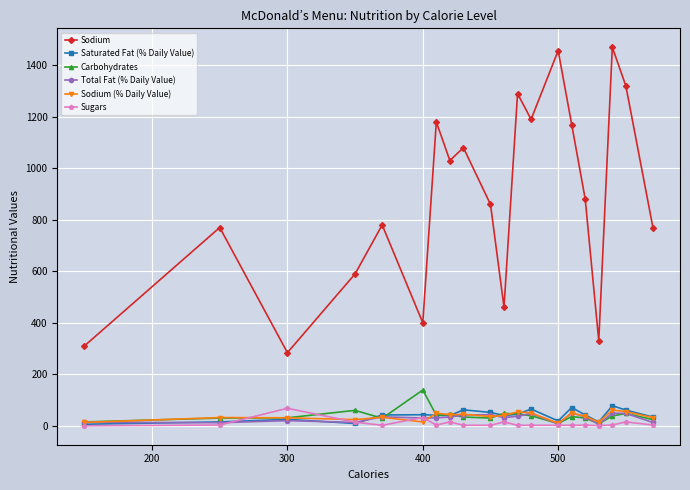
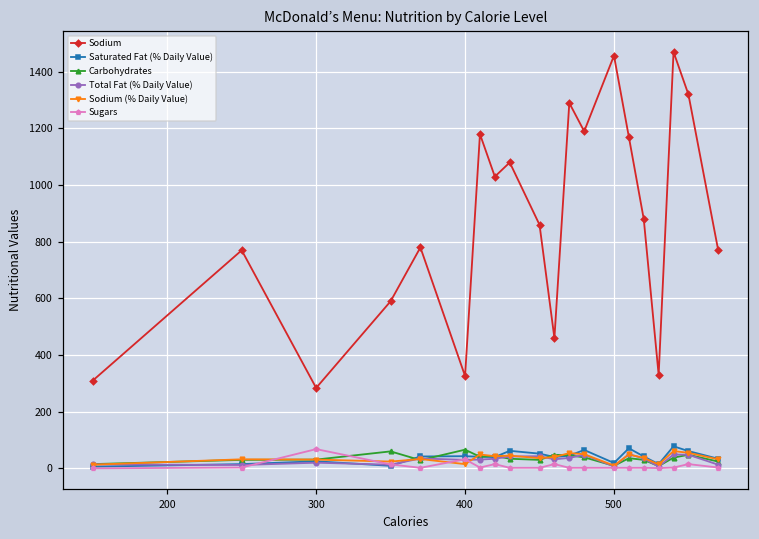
  {
    "Sodium": {
      "300": 280,
-     "400": 400,
+     "400": 330,
      "500": 1460
    },
    "Saturated Fat (% Daily Value)": {
      "400": 40
    },
    "Carbohydrates": {
-     "400": 140
+     "400": 70
    },
    "Sodium (% Daily Value)": {
      "400": 20
    },
    "Sugars": {
      "300": 70
    }
  }
